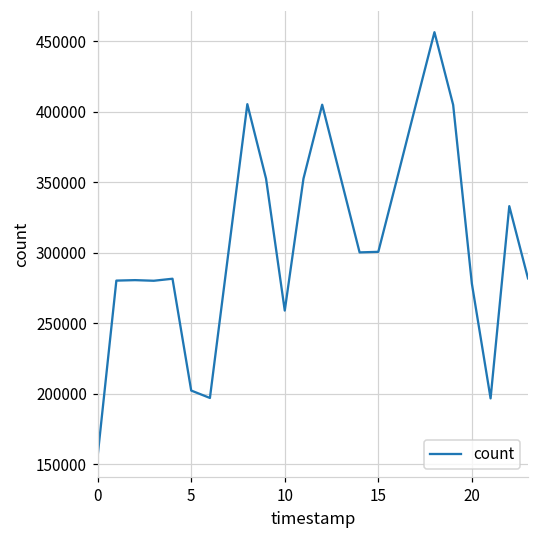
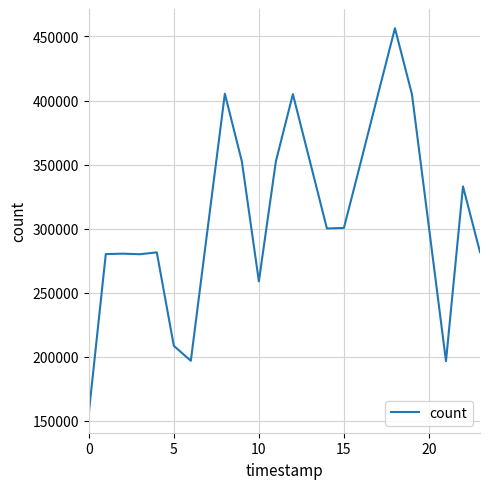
  {
    "0": 156000,
-   "5": 202000,
+   "5": 209000,
    "10": 259000,
    "15": 301000,
-   "20": 278000
+   "20": 301000
  }
